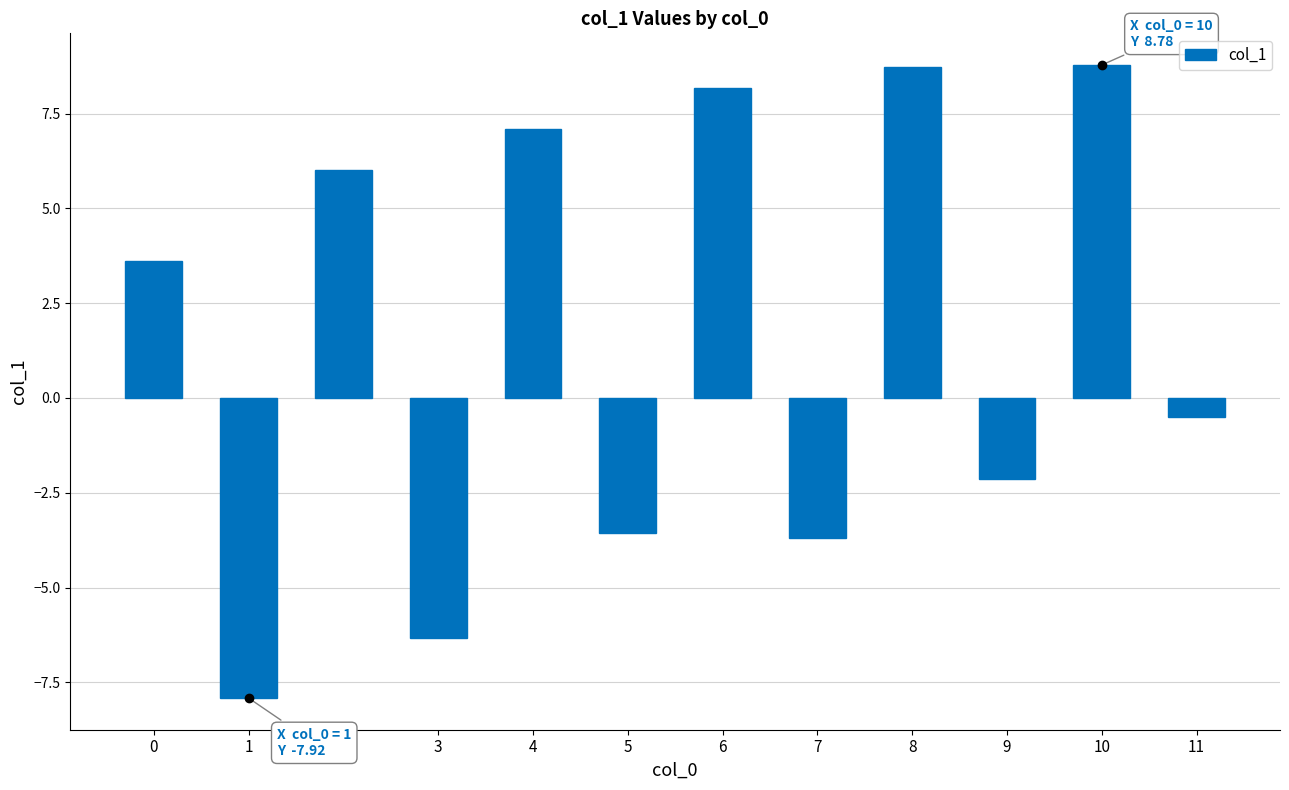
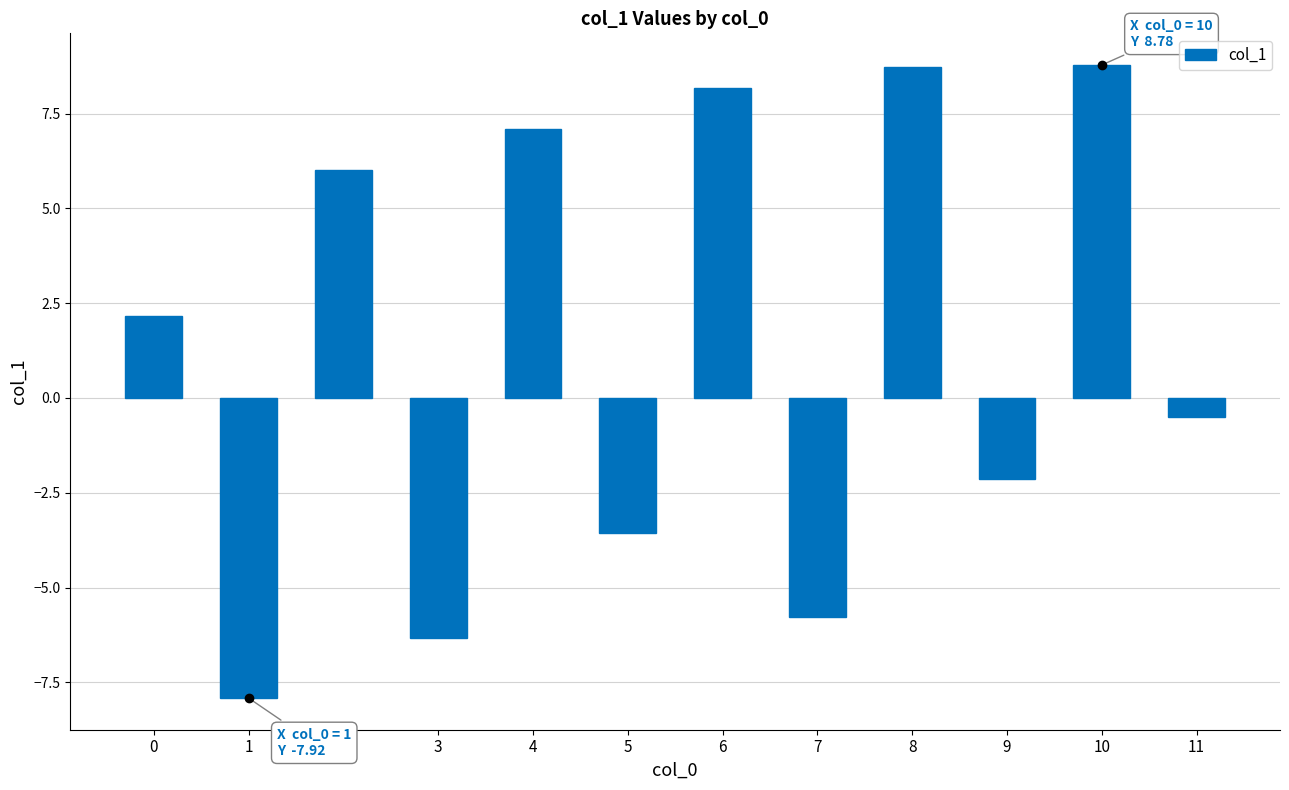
  {
    "col_1": {
-     "0": 3.6,
+     "0": 2.2,
      "3": -6.3,
      "4": 7.1,
      "5": -3.6,
      "6": 8.2,
-     "7": -3.7,
+     "7": -5.8,
      "8": 8.7,
      "9": -2.1,
      "11": -0.5
    }
  }
